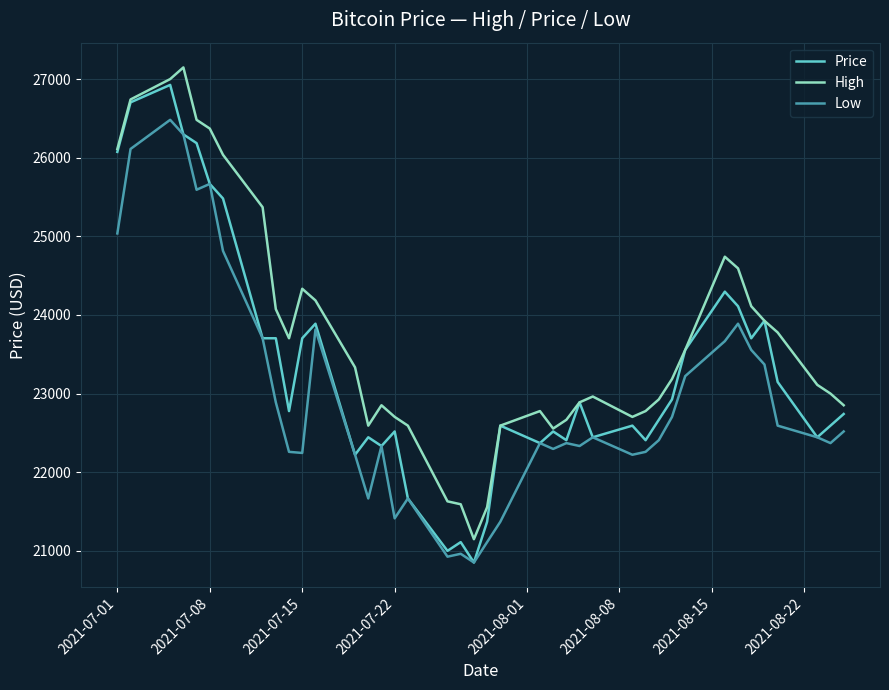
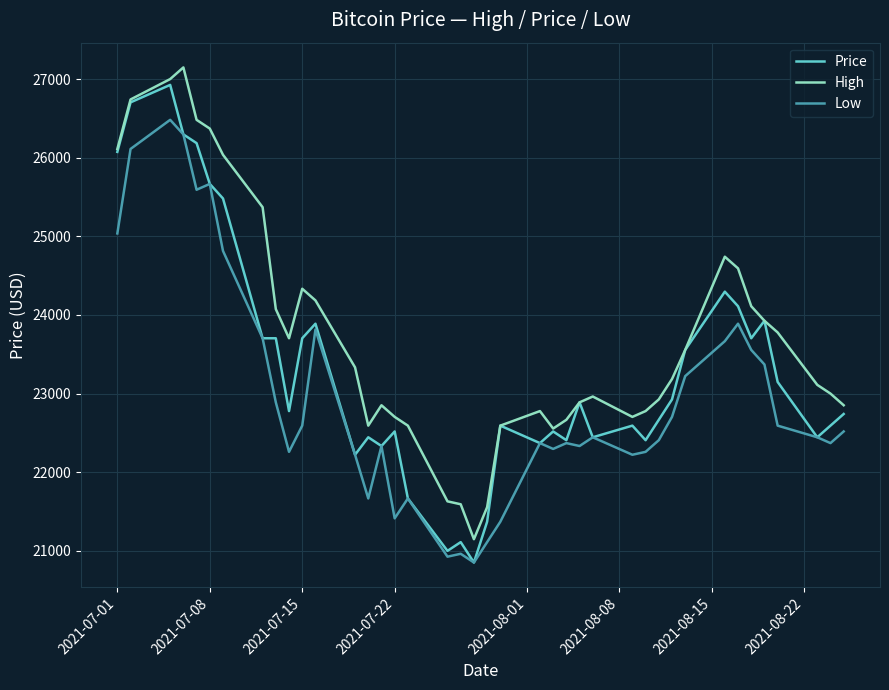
  {
    "Low": {
      "2021-07-01": 25000,
-     "2021-07-15": 22200,
+     "2021-07-15": 22600,
      "2021-07-22": 21400
    }
  }
